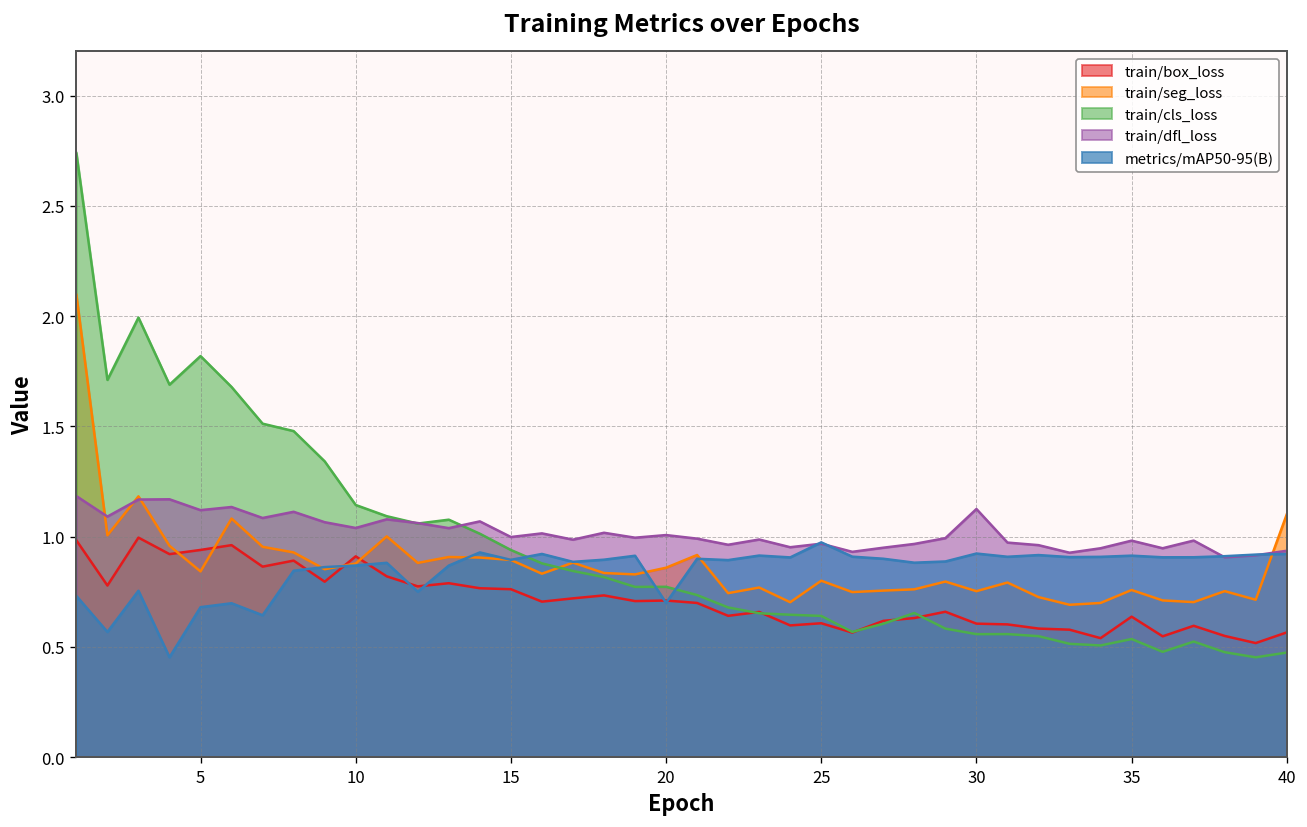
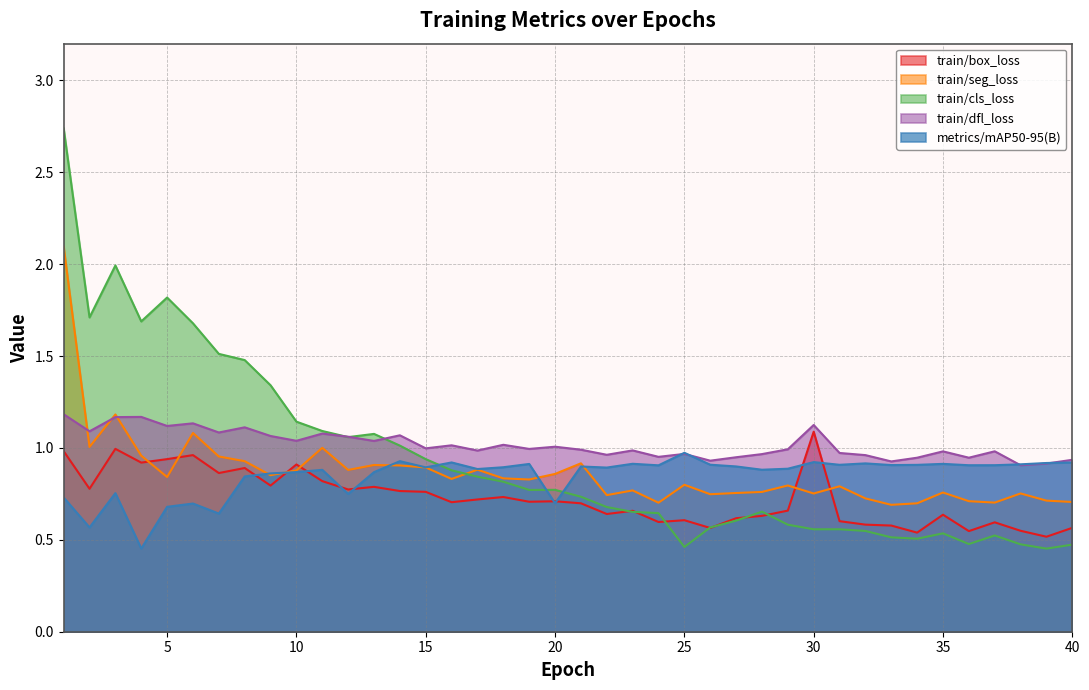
  {
    "train/box_loss": {
      "5": 0.94,
      "10": 0.91,
      "15": 0.76,
      "25": 0.61,
-     "30": 0.61,
+     "30": 1.09,
      "35": 0.64,
      "40": 0.57
    },
    "train/seg_loss": {
      "5": 0.84,
      "20": 0.86,
      "25": 0.80,
      "30": 0.75,
      "35": 0.76,
-     "40": 1.10
+     "40": 0.71
    },
    "train/cls_loss": {
      "5": 1.82,
      "10": 1.14,
      "15": 0.94,
      "20": 0.77,
-     "25": 0.64,
+     "25": 0.46,
      "30": 0.56,
      "35": 0.54,
      "40": 0.47
    },
    "train/dfl_loss": {
      "5": 1.12,
      "10": 1.04,
      "15": 1.00,
      "20": 1.01,
      "30": 1.12,
      "35": 0.98,
      "40": 0.94
    },
    "metrics/mAP50-95(B)": {
      "5": 0.68,
      "30": 0.92,
      "35": 0.91,
      "40": 0.92
    }
  }
